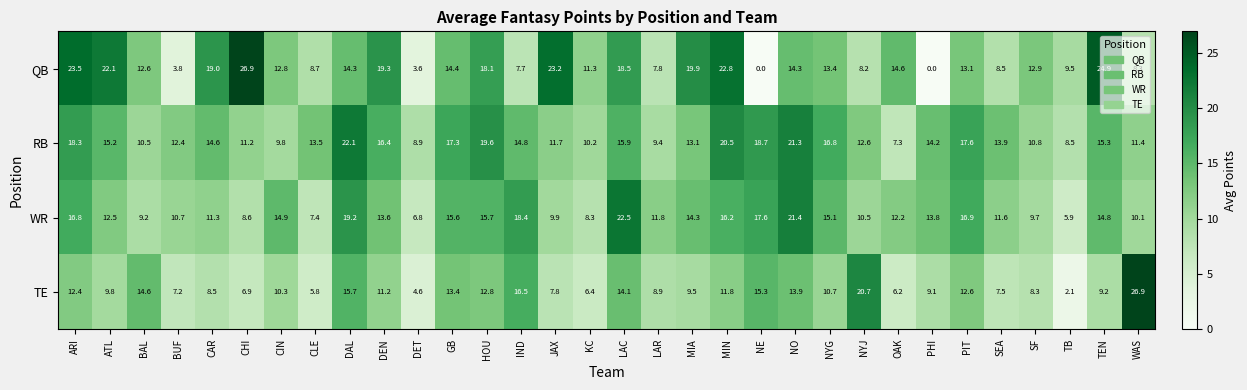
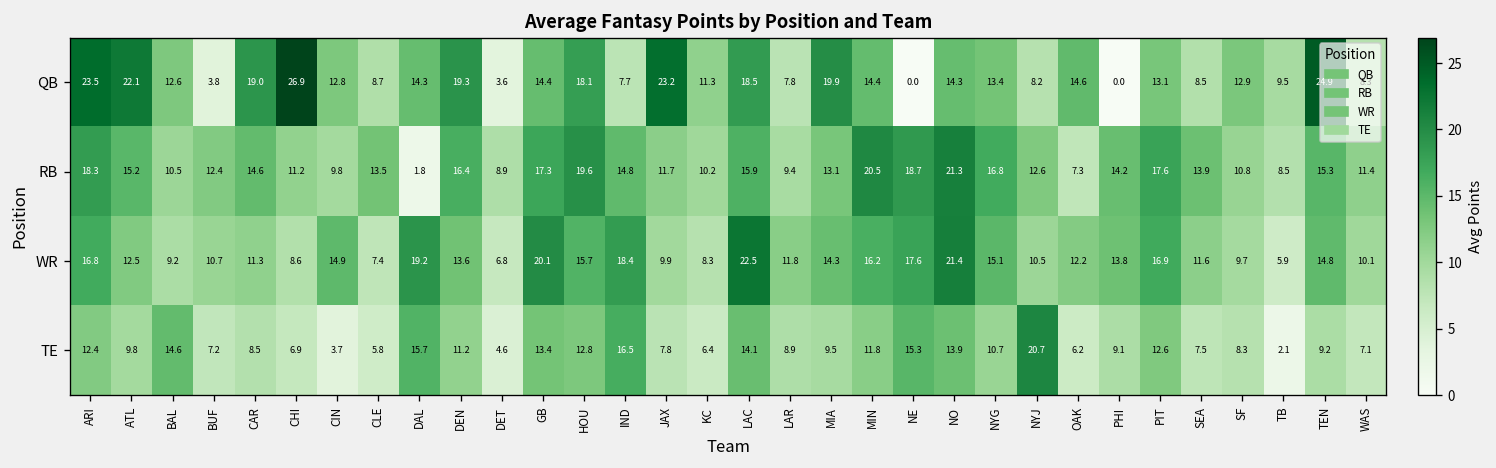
  {
    "QB": {
      "ARI": 23.5,
      "ATL": 22.1,
      "BAL": 12.6,
      "BUF": 3.8,
      "CAR": 19.0,
      "CHI": 26.9,
      "CIN": 12.8,
      "CLE": 8.7,
      "DAL": 14.3,
      "DEN": 19.3,
      "DET": 3.6,
      "GB": 14.4,
      "HOU": 18.1,
      "IND": 7.7,
      "JAX": 23.2,
      "KC": 11.3,
      "LAC": 18.5,
      "LAR": 7.8,
      "MIA": 19.9,
-     "MIN": 22.8,
+     "MIN": 14.4,
      "NE": 0.0,
      "NO": 14.3,
      "NYG": 13.4,
      "NYJ": 8.2,
      "OAK": 14.6,
      "PHI": 0.0,
      "PIT": 13.1,
      "SEA": 8.5,
      "SF": 12.9,
      "TB": 9.5
    },
    "RB": {
      "ARI": 18.3,
      "ATL": 15.2,
      "BAL": 10.5,
      "BUF": 12.4,
      "CAR": 14.6,
      "CHI": 11.2,
      "CIN": 9.8,
      "CLE": 13.5,
-     "DAL": 22.1,
+     "DAL": 1.8,
      "DEN": 16.4,
      "DET": 8.9,
      "GB": 17.3,
      "HOU": 19.6,
      "IND": 14.8,
      "JAX": 11.7,
      "KC": 10.2,
      "LAC": 15.9,
      "LAR": 9.4,
      "MIA": 13.1,
      "MIN": 20.5,
      "NE": 18.7,
      "NO": 21.3,
      "NYG": 16.8,
      "NYJ": 12.6,
      "OAK": 7.3,
      "PHI": 14.2,
      "PIT": 17.6,
      "SEA": 13.9,
      "SF": 10.8,
      "TB": 8.5,
      "TEN": 15.3,
      "WAS": 11.4
    },
    "WR": {
      "ARI": 16.8,
      "ATL": 12.5,
      "BAL": 9.2,
      "BUF": 10.7,
      "CAR": 11.3,
      "CHI": 8.6,
      "CIN": 14.9,
      "CLE": 7.4,
      "DAL": 19.2,
      "DEN": 13.6,
      "DET": 6.8,
-     "GB": 15.6,
+     "GB": 20.1,
      "HOU": 15.7,
      "IND": 18.4,
      "JAX": 9.9,
      "KC": 8.3,
      "LAC": 22.5,
      "LAR": 11.8,
      "MIA": 14.3,
      "MIN": 16.2,
      "NE": 17.6,
      "NO": 21.4,
      "NYG": 15.1,
      "NYJ": 10.5,
      "OAK": 12.2,
      "PHI": 13.8,
      "PIT": 16.9,
      "SEA": 11.6,
      "SF": 9.7,
      "TB": 5.9,
      "TEN": 14.8,
      "WAS": 10.1
    },
    "TE": {
      "ARI": 12.4,
      "ATL": 9.8,
      "BAL": 14.6,
      "BUF": 7.2,
      "CAR": 8.5,
      "CHI": 6.9,
-     "CIN": 10.3,
+     "CIN": 3.7,
      "CLE": 5.8,
      "DAL": 15.7,
      "DEN": 11.2,
      "DET": 4.6,
      "GB": 13.4,
      "HOU": 12.8,
      "IND": 16.5,
      "JAX": 7.8,
      "KC": 6.4,
      "LAC": 14.1,
      "LAR": 8.9,
      "MIA": 9.5,
      "MIN": 11.8,
      "NE": 15.3,
      "NO": 13.9,
      "NYG": 10.7,
      "NYJ": 20.7,
      "OAK": 6.2,
      "PHI": 9.1,
      "PIT": 12.6,
      "SEA": 7.5,
      "SF": 8.3,
      "TB": 2.1,
      "TEN": 9.2,
-     "WAS": 26.9
+     "WAS": 7.1
    }
  }
